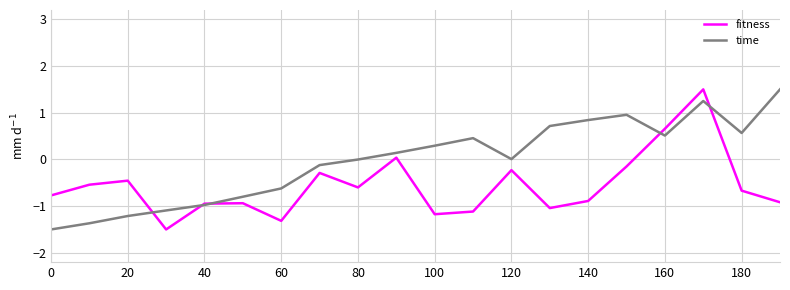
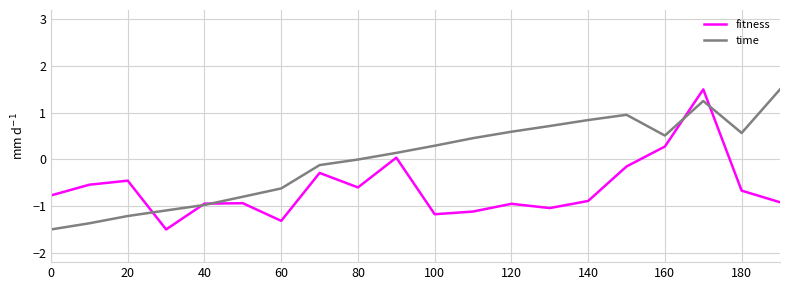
  {
    "fitness": {
      "0": -0.8,
      "20": -0.5,
      "60": -1.3,
      "80": -0.6,
      "100": -1.2,
-     "120": -0.2,
+     "120": -1.0,
      "140": -0.9,
-     "160": 0.7,
+     "160": 0.3,
      "180": -0.7
    },
    "time": {
      "0": -1.5,
      "20": -1.2,
      "60": -0.6,
      "80": 0.0,
      "100": 0.3,
-     "120": 0.0,
+     "120": 0.6,
      "140": 0.8,
      "160": 0.5,
      "180": 0.6
    }
  }
